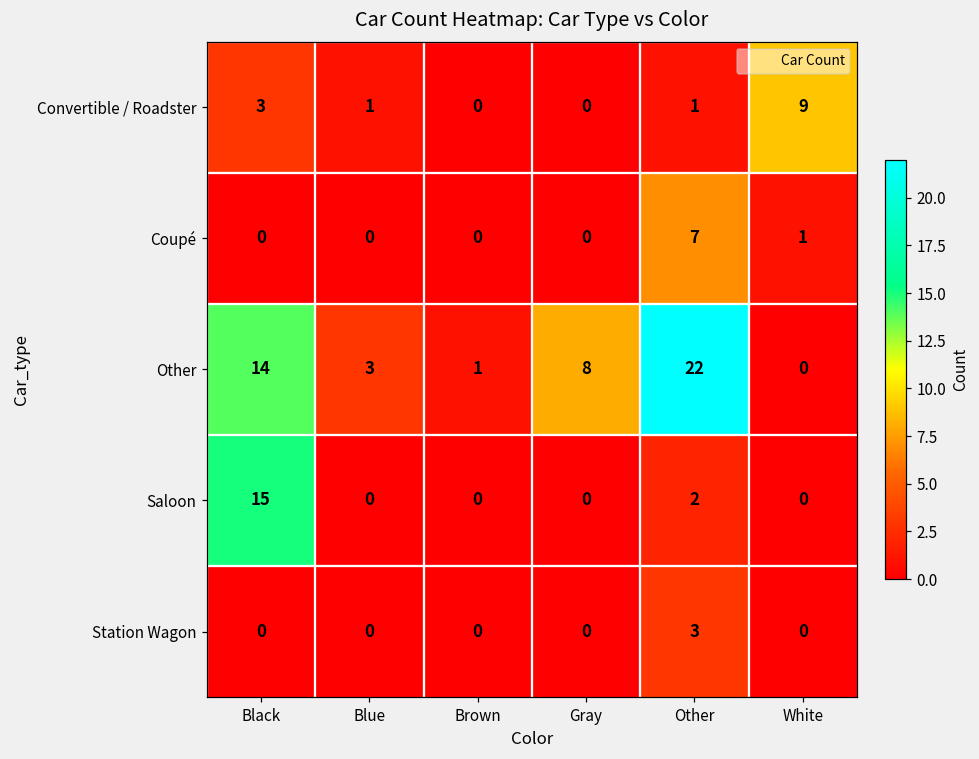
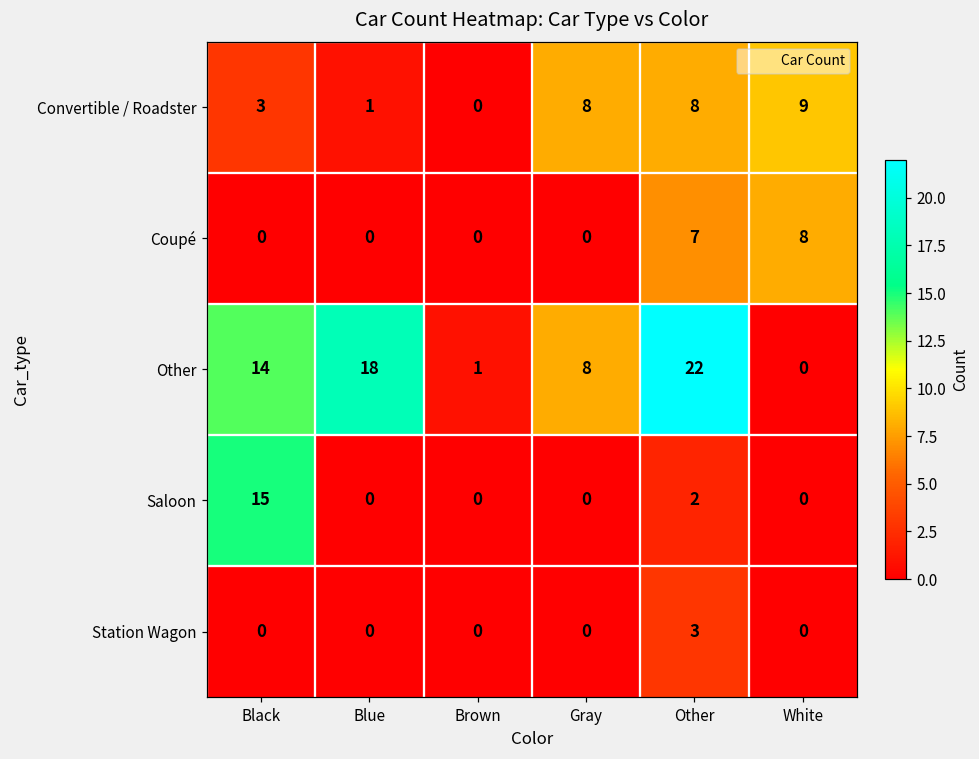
  {
    "Convertible / Roadster": {
      "Black": 3,
      "Blue": 1,
      "Brown": 0,
-     "Gray": 0,
-     "Other": 1,
+     "Gray": 8,
+     "Other": 8,
      "White": 9
    },
    "Coupé": {
      "Black": 0,
      "Blue": 0,
      "Brown": 0,
      "Gray": 0,
      "Other": 7,
-     "White": 1
+     "White": 8
    },
    "Other": {
      "Black": 14,
-     "Blue": 3,
+     "Blue": 18,
      "Brown": 1,
      "Gray": 8,
      "Other": 22,
      "White": 0
    },
    "Saloon": {
      "Black": 15,
      "Blue": 0,
      "Brown": 0,
      "Gray": 0,
      "Other": 2,
      "White": 0
    },
    "Station Wagon": {
      "Black": 0,
      "Blue": 0,
      "Brown": 0,
      "Gray": 0,
      "Other": 3,
      "White": 0
    }
  }
